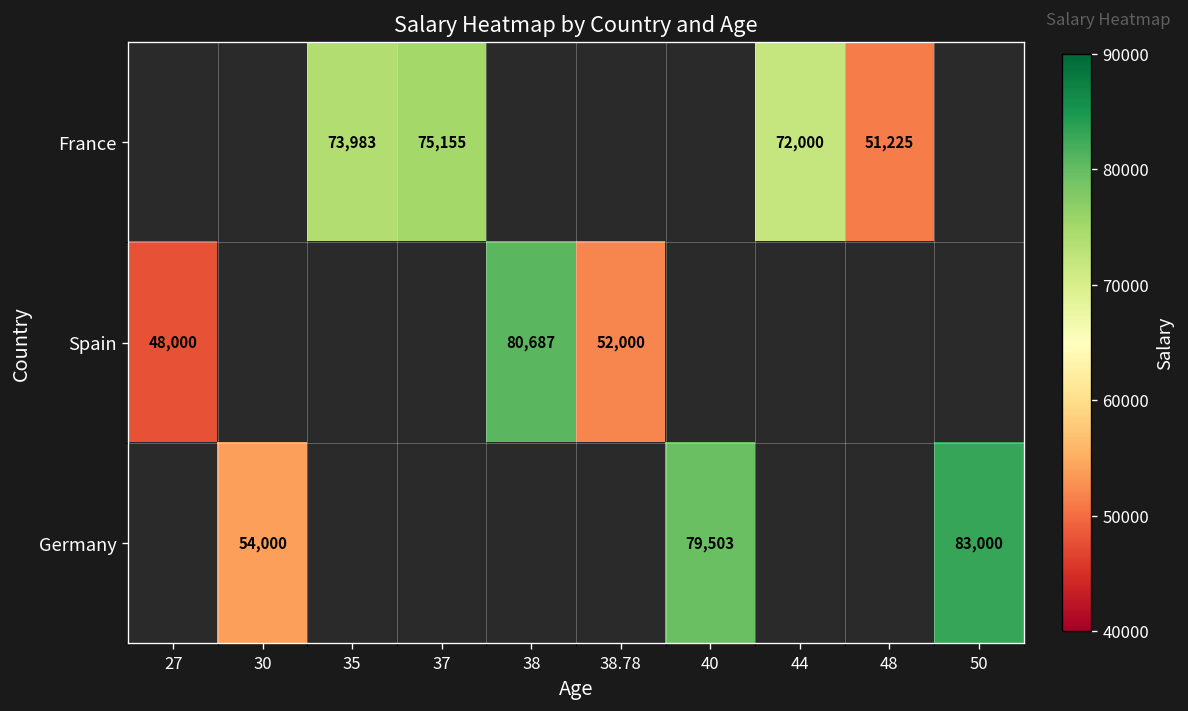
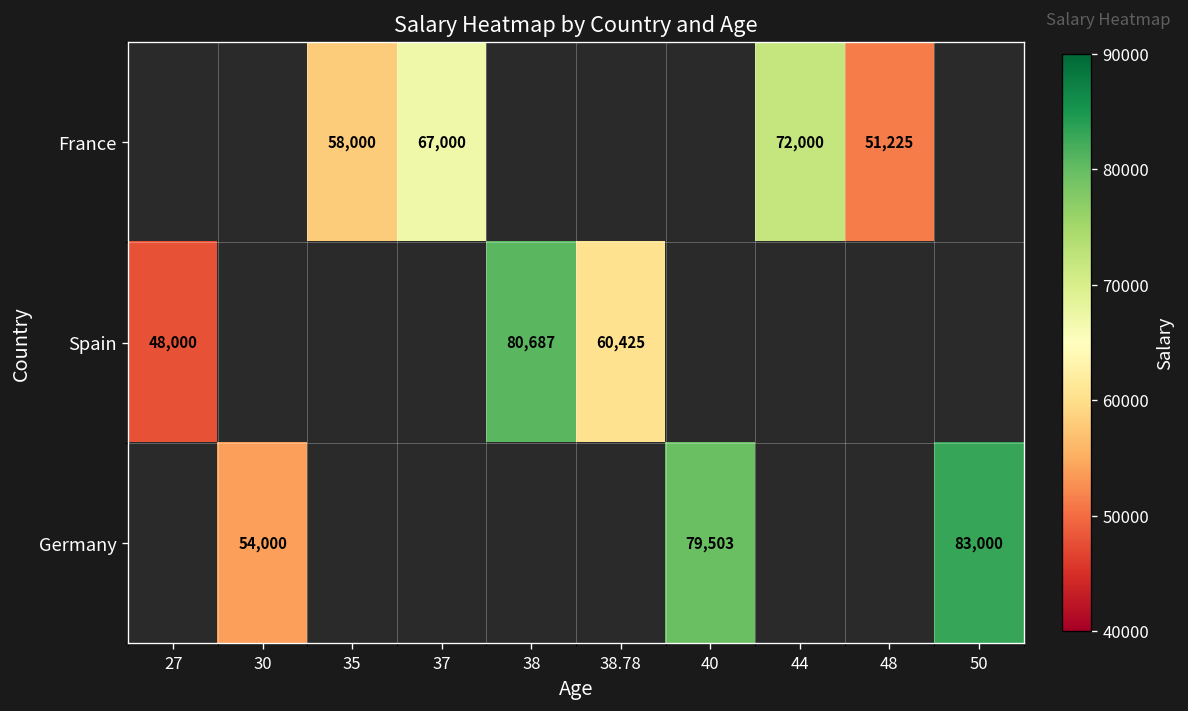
  {
    "France": {
-     "35": "73,983",
-     "37": "75,155",
+     "35": "58,000",
+     "37": "67,000",
      "44": "72,000",
      "48": "51,225"
    },
    "Spain": {
      "27": "48,000",
      "38": "80,687",
-     "38.78": "52,000"
+     "38.78": "60,425"
    },
    "Germany": {
      "30": "54,000",
      "40": "79,503",
      "50": "83,000"
    }
  }
